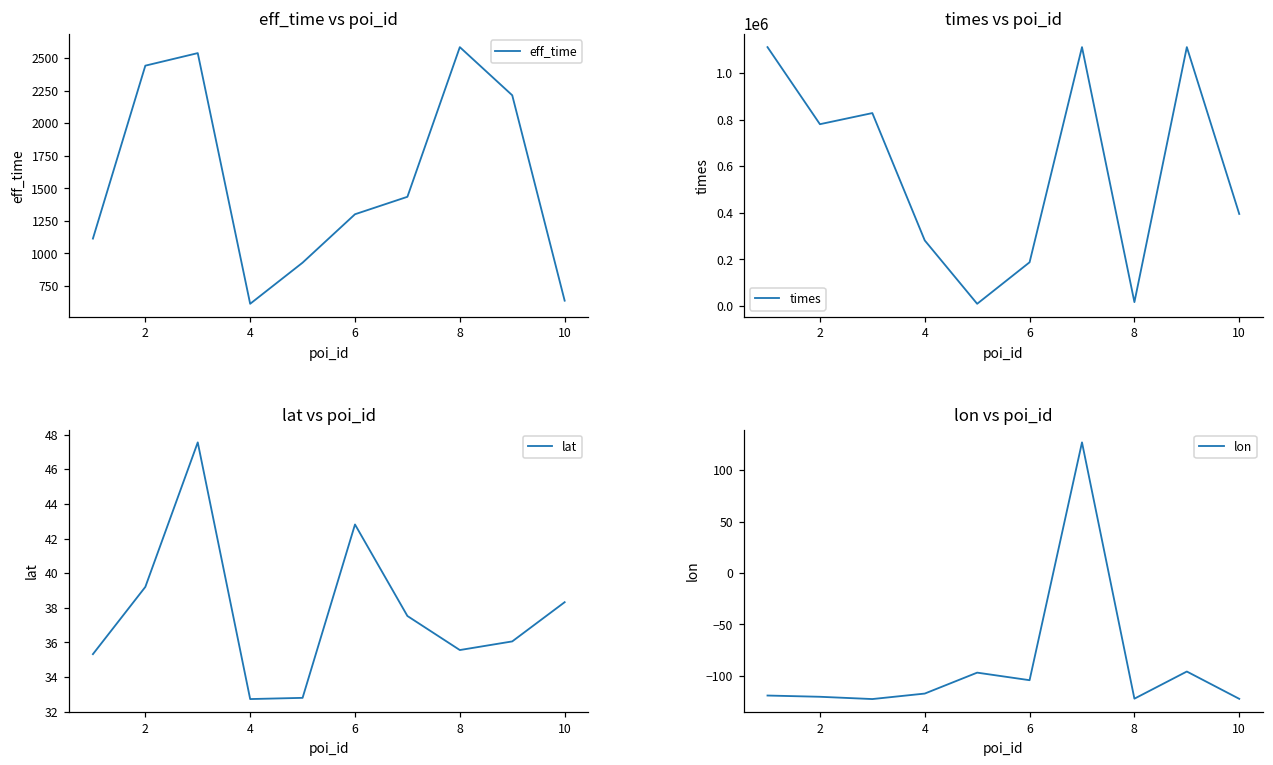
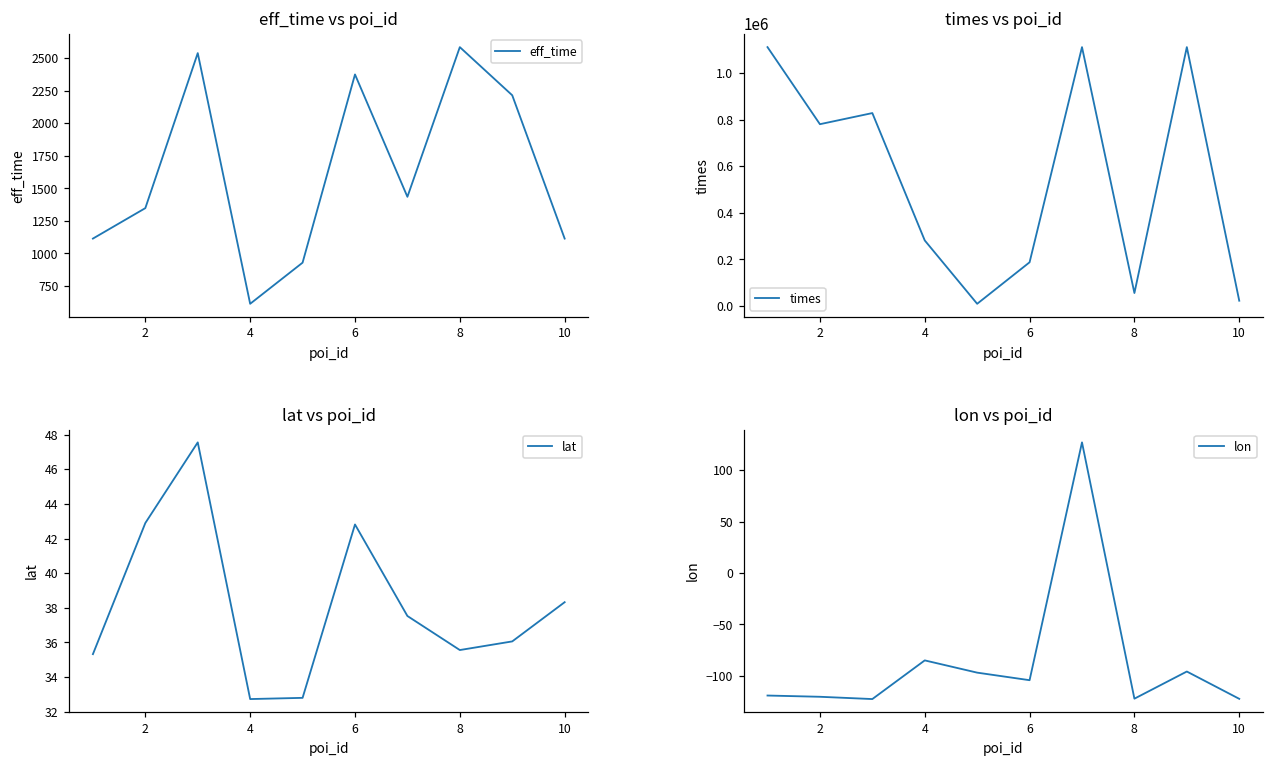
  {
    "eff_time vs poi_id": {
-     "2": 2440,
+     "2": 1350,
      "4": 610,
-     "6": 1300,
+     "6": 2380,
      "8": 2590,
-     "10": 640
+     "10": 1110
    },
    "times vs poi_id": {
      "2": 780000,
      "4": 280000,
      "6": 190000,
-     "8": 20000,
-     "10": 400000
+     "8": 60000,
+     "10": 20000
    },
    "lat vs poi_id": {
-     "2": 39.2,
+     "2": 42.9,
      "4": 32.7,
      "6": 42.8,
      "8": 35.6,
      "10": 38.3
    },
    "lon vs poi_id": {
      "2": -120,
-     "4": -120,
+     "4": -80,
      "6": -100,
      "8": -120,
      "10": -120
    }
  }
